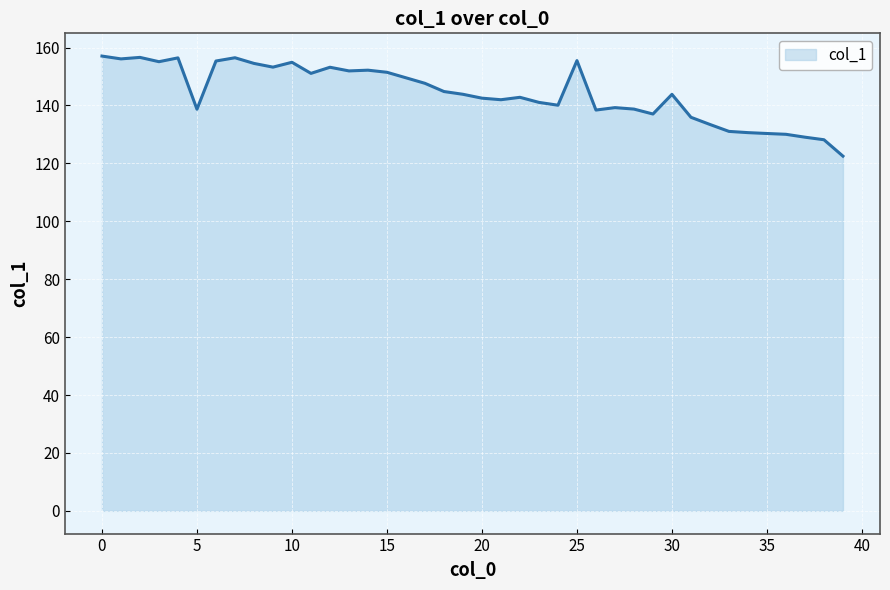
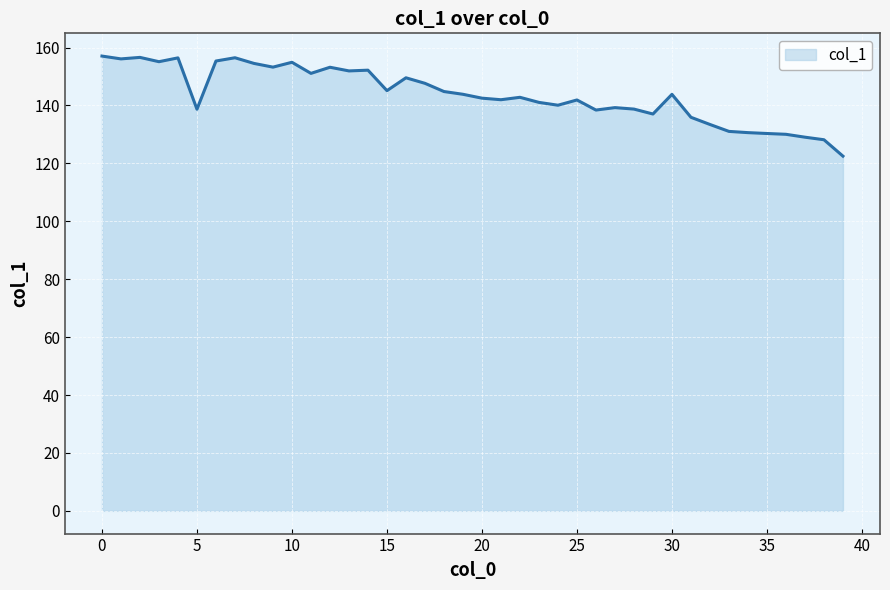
  {
    "0": 157,
    "5": 139,
    "10": 155,
-   "15": 151,
+   "15": 145,
    "20": 143,
-   "25": 155,
+   "25": 142,
    "30": 144,
    "35": 130
  }
